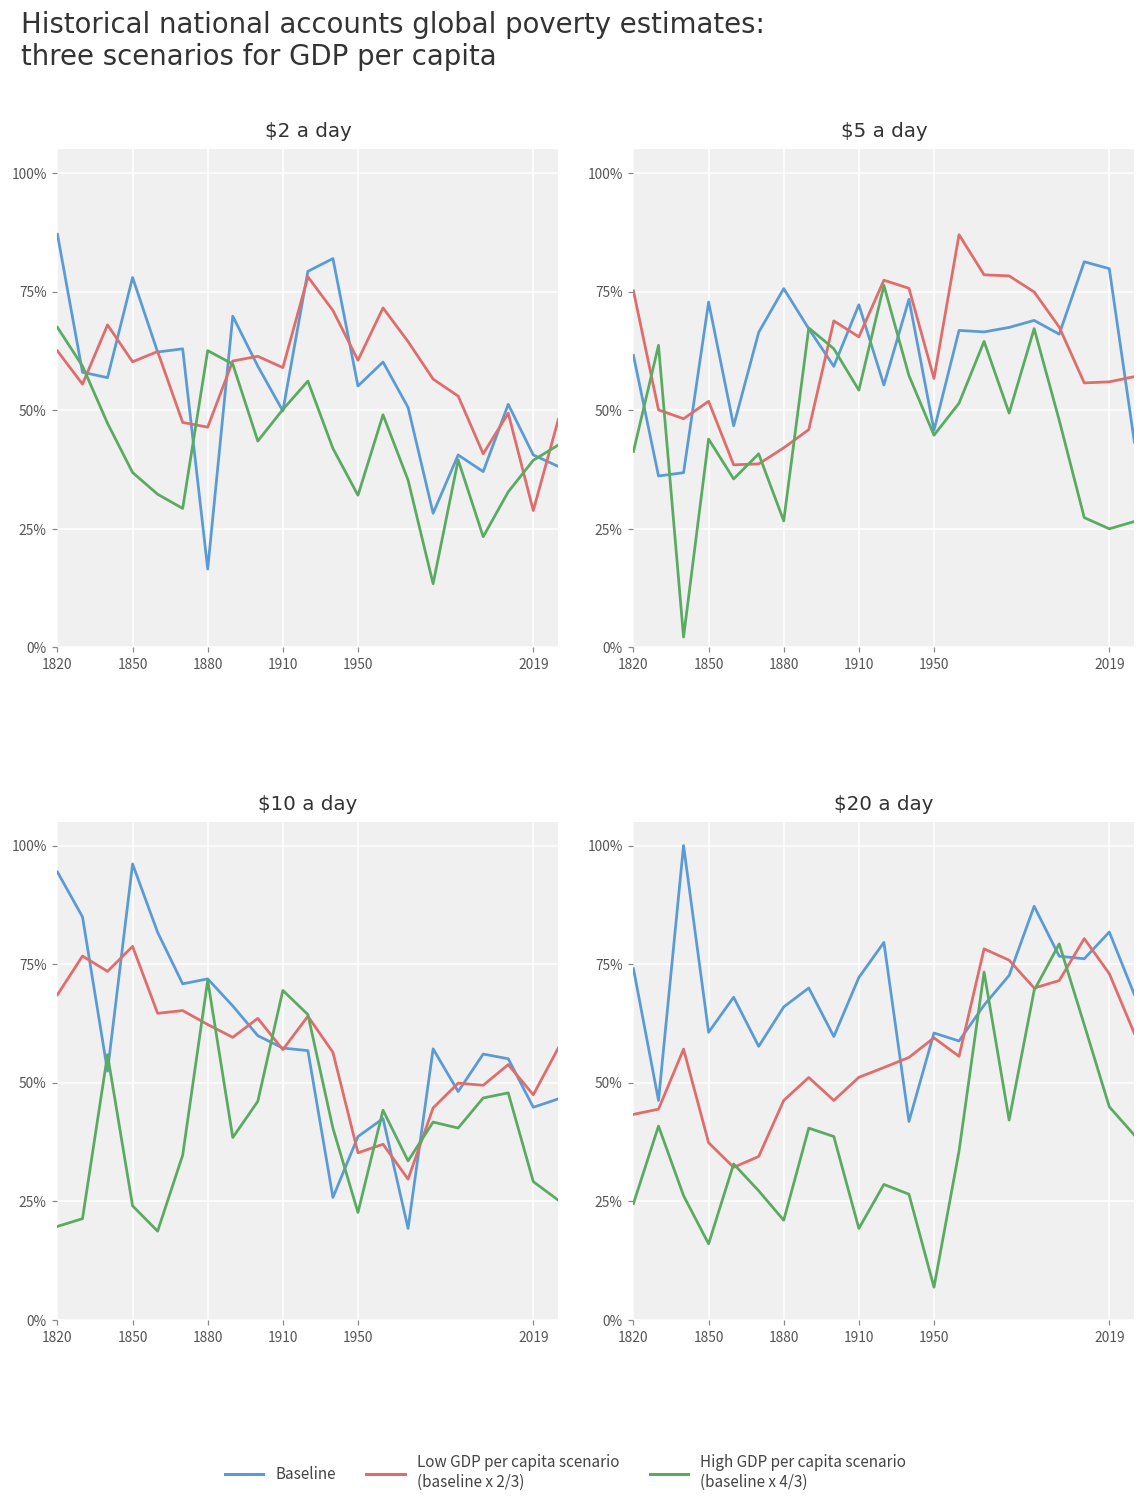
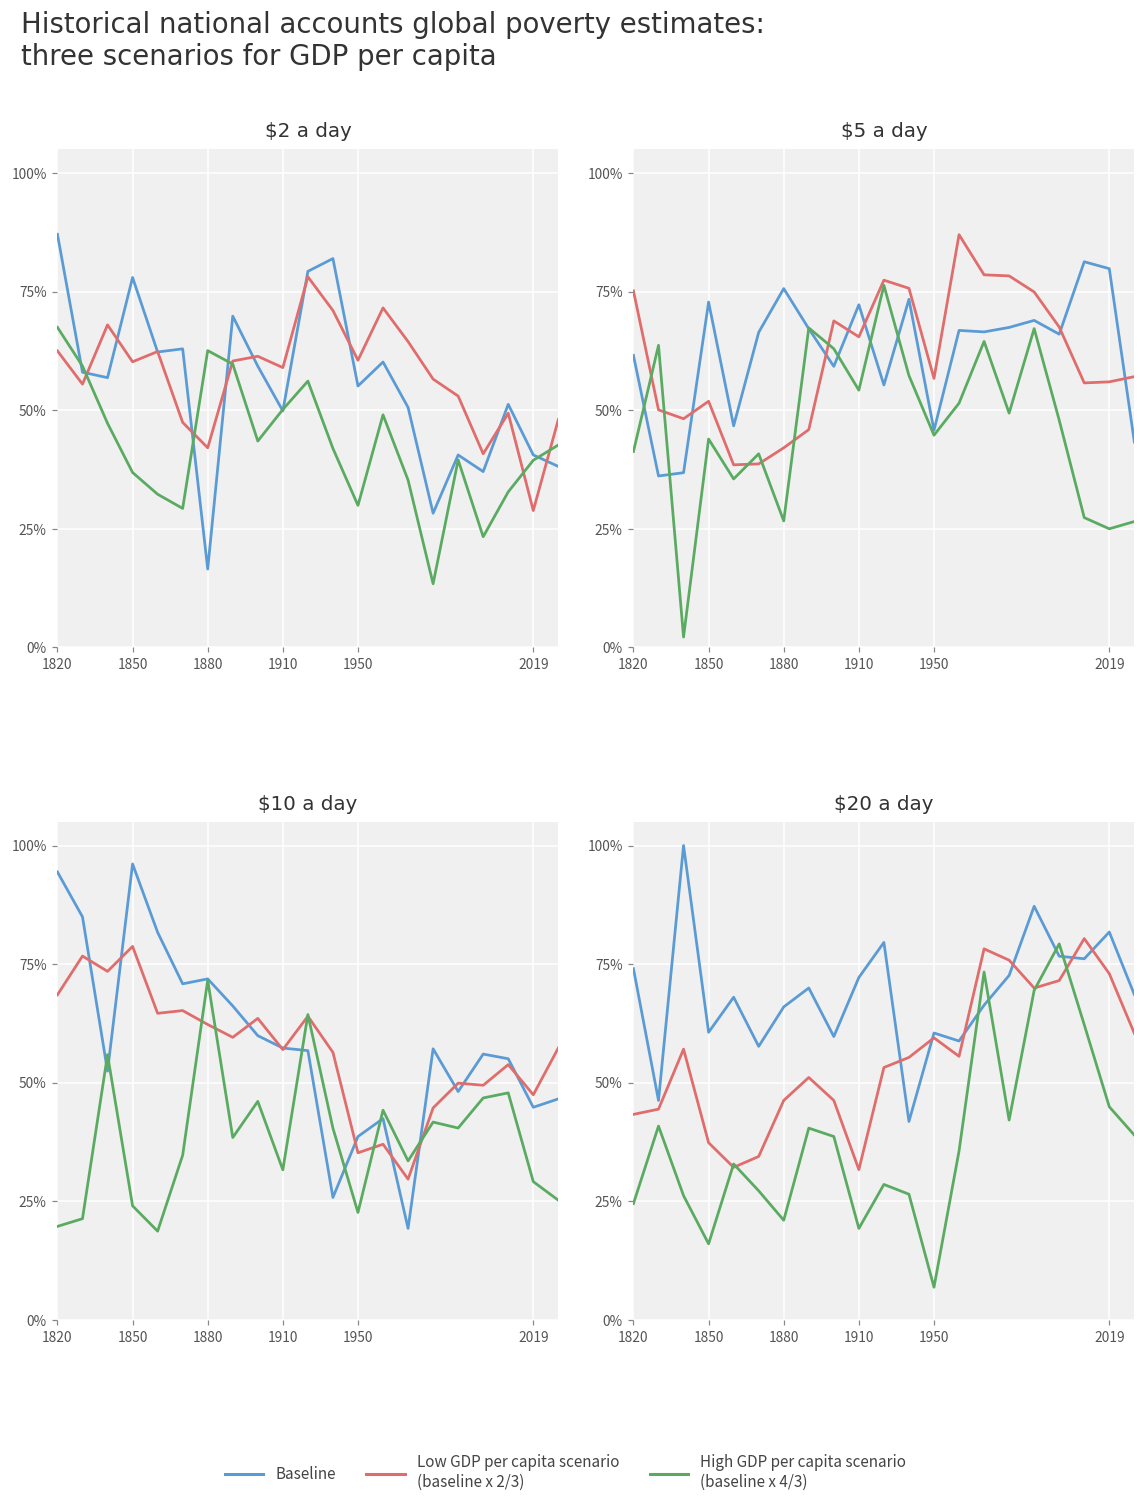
  {
    "$2 a day": {
      "Baseline": {
        "1820": "87%",
        "1850": "78%",
        "1880": "17%",
        "1950": "55%",
        "2019": "41%"
      },
      "Low GDP per capita scenario (baseline x 2/3)": {
        "1820": "63%",
        "1850": "60%",
-       "1880": "46%",
+       "1880": "42%",
        "1910": "59%",
        "1950": "61%",
        "2019": "29%"
      },
      "High GDP per capita scenario (baseline x 4/3)": {
        "1820": "67%",
        "1850": "37%",
        "1880": "63%",
-       "1950": "32%",
+       "1950": "30%",
        "2019": "39%"
      }
    },
    "$5 a day": {
      "Baseline": {
        "1820": "62%",
        "1850": "73%",
        "1880": "76%",
        "1910": "72%",
        "1950": "46%",
        "2019": "80%"
      },
      "Low GDP per capita scenario (baseline x 2/3)": {
        "1820": "75%",
        "1850": "52%",
        "1880": "42%",
        "1910": "65%",
        "1950": "57%",
        "2019": "56%"
      },
      "High GDP per capita scenario (baseline x 4/3)": {
        "1820": "41%",
        "1850": "44%",
        "1880": "27%",
        "1910": "54%",
        "1950": "45%",
        "2019": "25%"
      }
    },
    "$10 a day": {
      "Baseline": {
        "1820": "94%",
        "1850": "96%",
        "1950": "39%",
        "2019": "45%"
      },
      "Low GDP per capita scenario (baseline x 2/3)": {
        "1820": "69%",
        "1850": "79%",
        "1880": "62%",
        "1950": "35%",
        "2019": "47%"
      },
      "High GDP per capita scenario (baseline x 4/3)": {
        "1820": "20%",
        "1850": "24%",
-       "1910": "69%",
+       "1910": "32%",
        "1950": "23%",
        "2019": "29%"
      }
    },
    "$20 a day": {
      "Baseline": {
        "1820": "74%",
        "1850": "61%",
        "1880": "66%",
        "1910": "72%",
        "1950": "60%",
        "2019": "82%"
      },
      "Low GDP per capita scenario (baseline x 2/3)": {
        "1820": "43%",
        "1850": "37%",
        "1880": "46%",
-       "1910": "51%",
+       "1910": "32%",
        "1950": "59%",
        "2019": "73%"
      },
      "High GDP per capita scenario (baseline x 4/3)": {
        "1820": "25%",
        "1850": "16%",
        "1880": "21%",
        "1910": "19%",
        "1950": "7%",
        "2019": "45%"
      }
    }
  }
